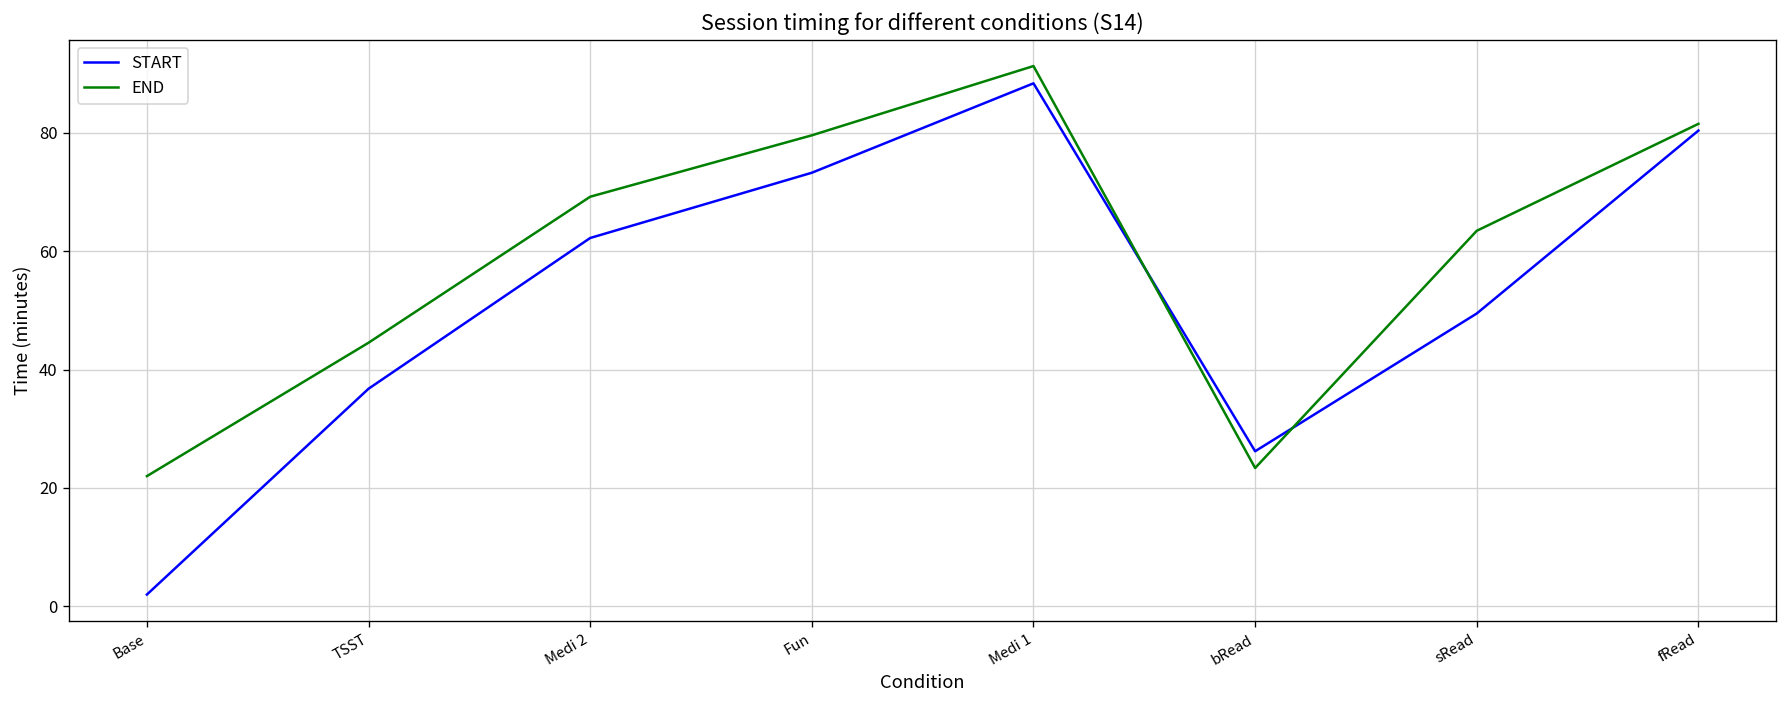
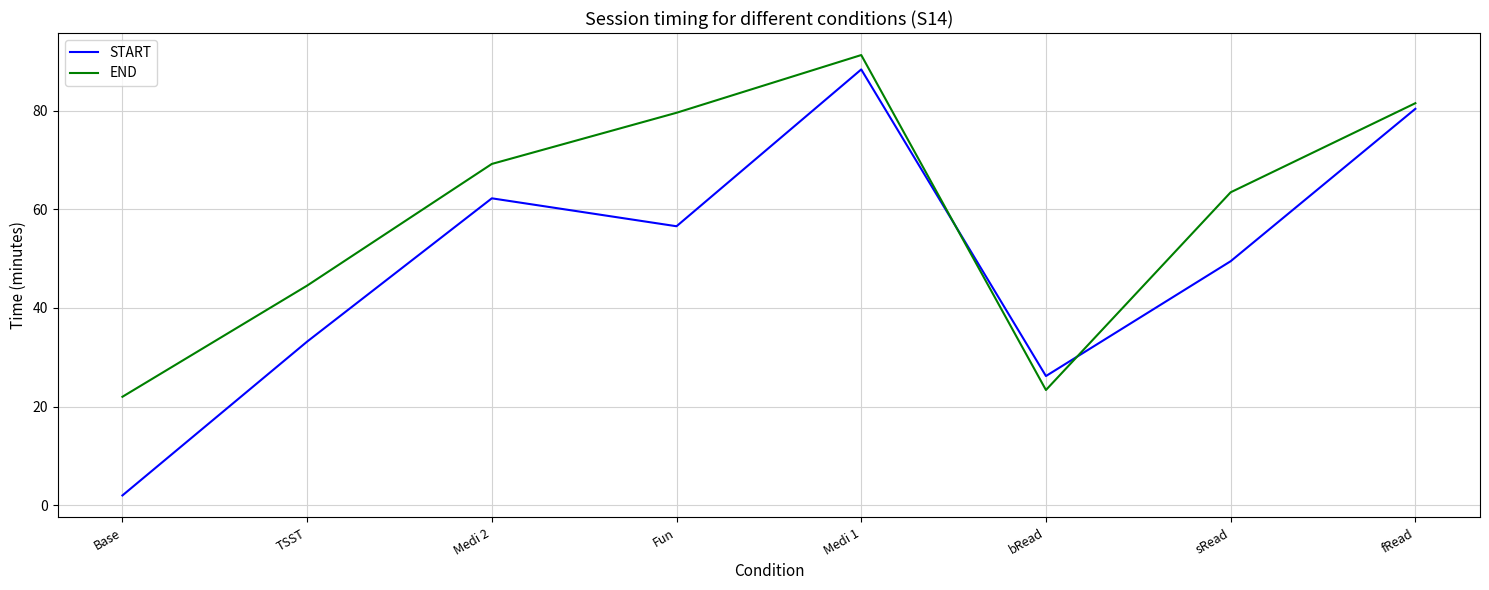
  {
    "START": {
      "Base": 2,
-     "TSST": 37,
+     "TSST": 33,
      "Medi 2": 62,
-     "Fun": 73,
+     "Fun": 57,
      "Medi 1": 88,
      "bRead": 26,
      "sRead": 49,
      "fRead": 80
    },
    "END": {
      "Base": 22,
      "TSST": 45,
      "Medi 2": 69,
      "Fun": 80,
      "Medi 1": 91,
      "bRead": 23,
      "sRead": 63,
      "fRead": 82
    }
  }
